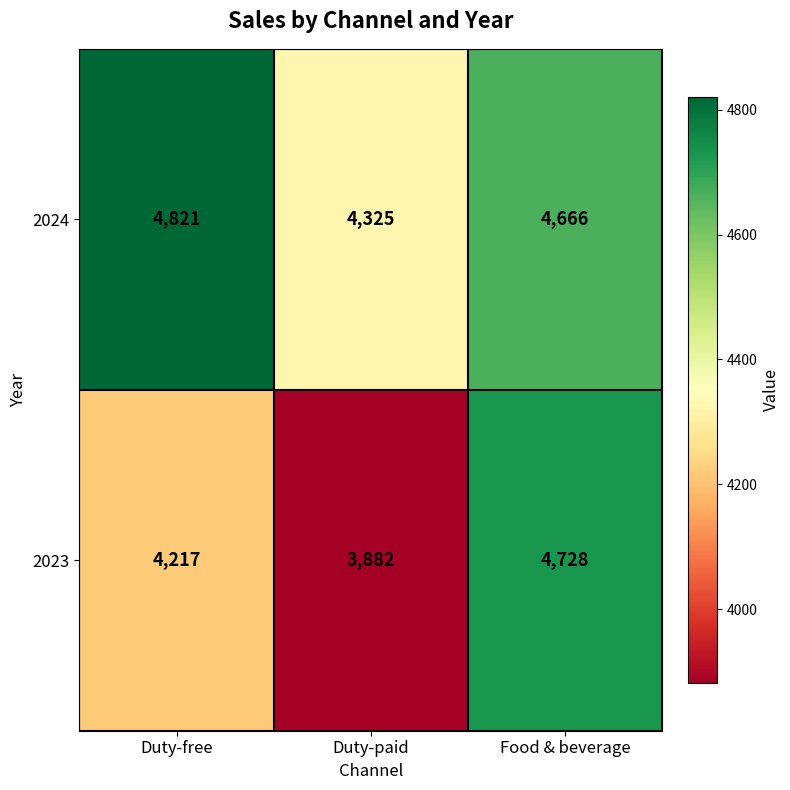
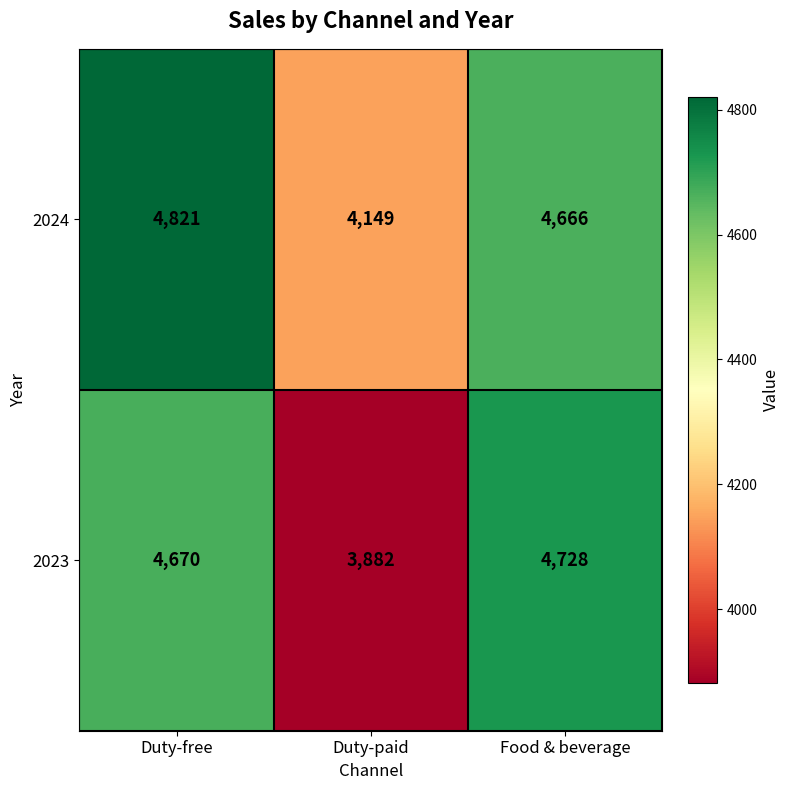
  {
    "2024": {
      "Duty-free": "4,821",
-     "Duty-paid": "4,325",
+     "Duty-paid": "4,149",
      "Food & beverage": "4,666"
    },
    "2023": {
-     "Duty-free": "4,217",
+     "Duty-free": "4,670",
      "Duty-paid": "3,882",
      "Food & beverage": "4,728"
    }
  }
